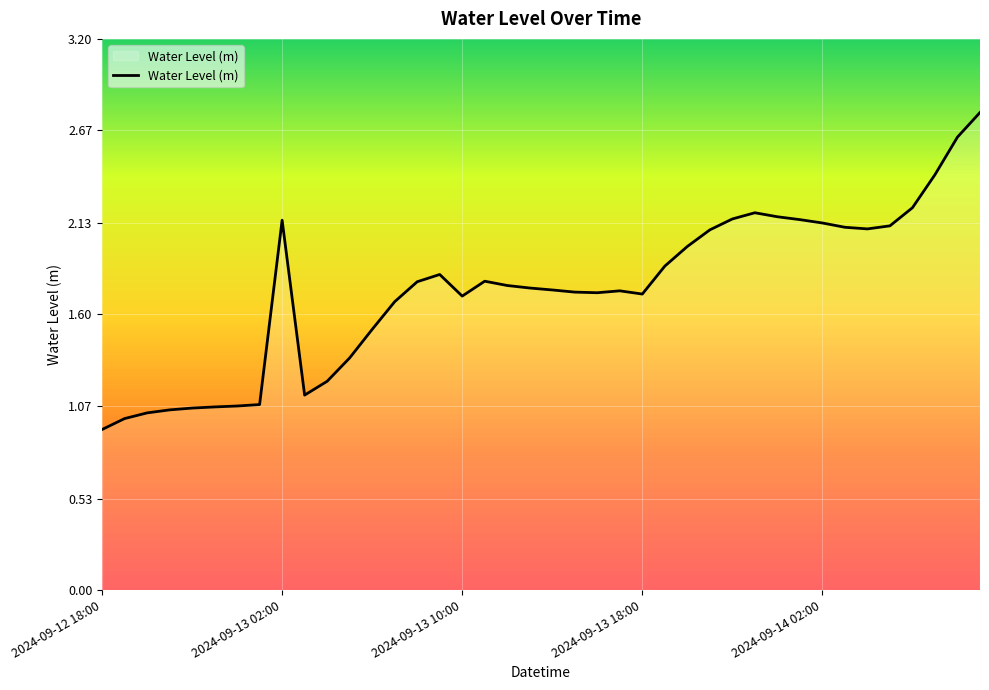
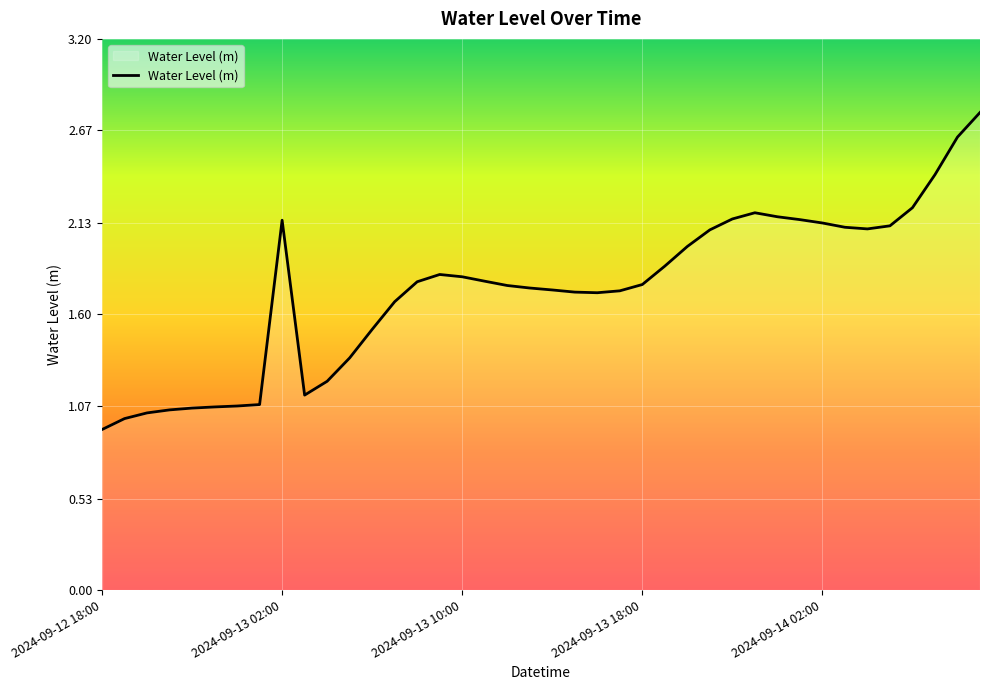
  {
    "2024-09-12 18:00": 0.93,
    "2024-09-13 02:00": 2.15,
-   "2024-09-13 10:00": 1.71,
-   "2024-09-13 18:00": 1.72,
+   "2024-09-13 10:00": 1.82,
+   "2024-09-13 18:00": 1.77,
    "2024-09-14 02:00": 2.13
  }
